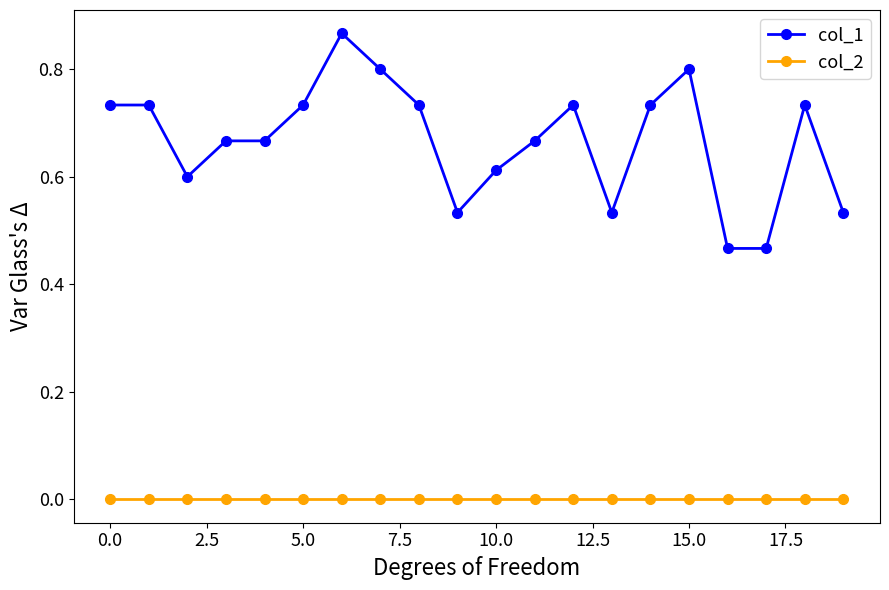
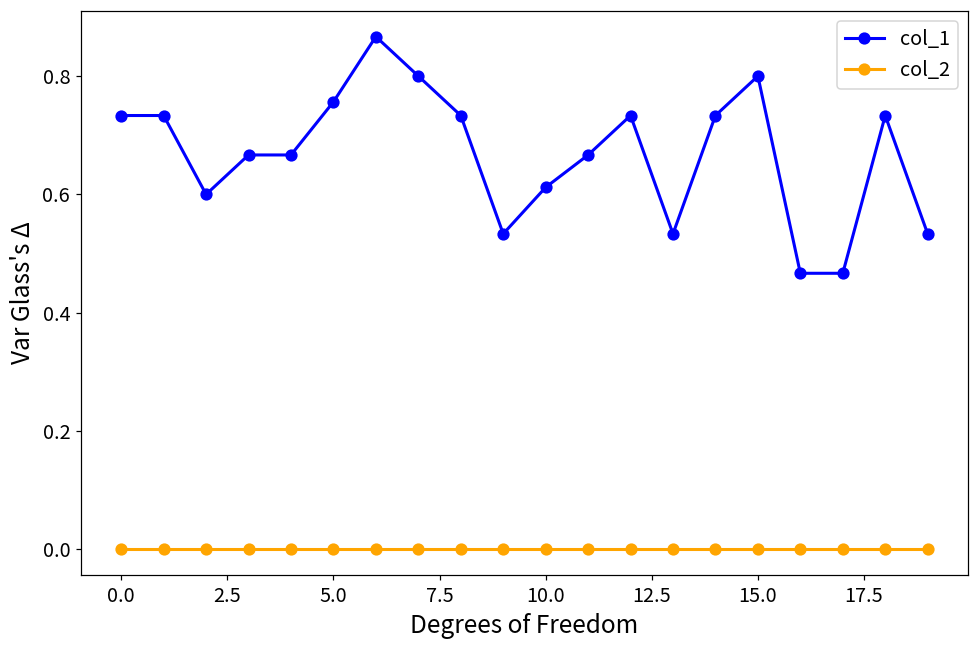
  {
    "col_1": {
      "0.0": 0.73,
-     "5.0": 0.73,
+     "5.0": 0.76,
      "10.0": 0.61,
      "15.0": 0.80
    },
    "col_2": {
      "0.0": 0.00,
      "5.0": 0.00,
      "10.0": 0.00,
      "15.0": 0.00
    }
  }
